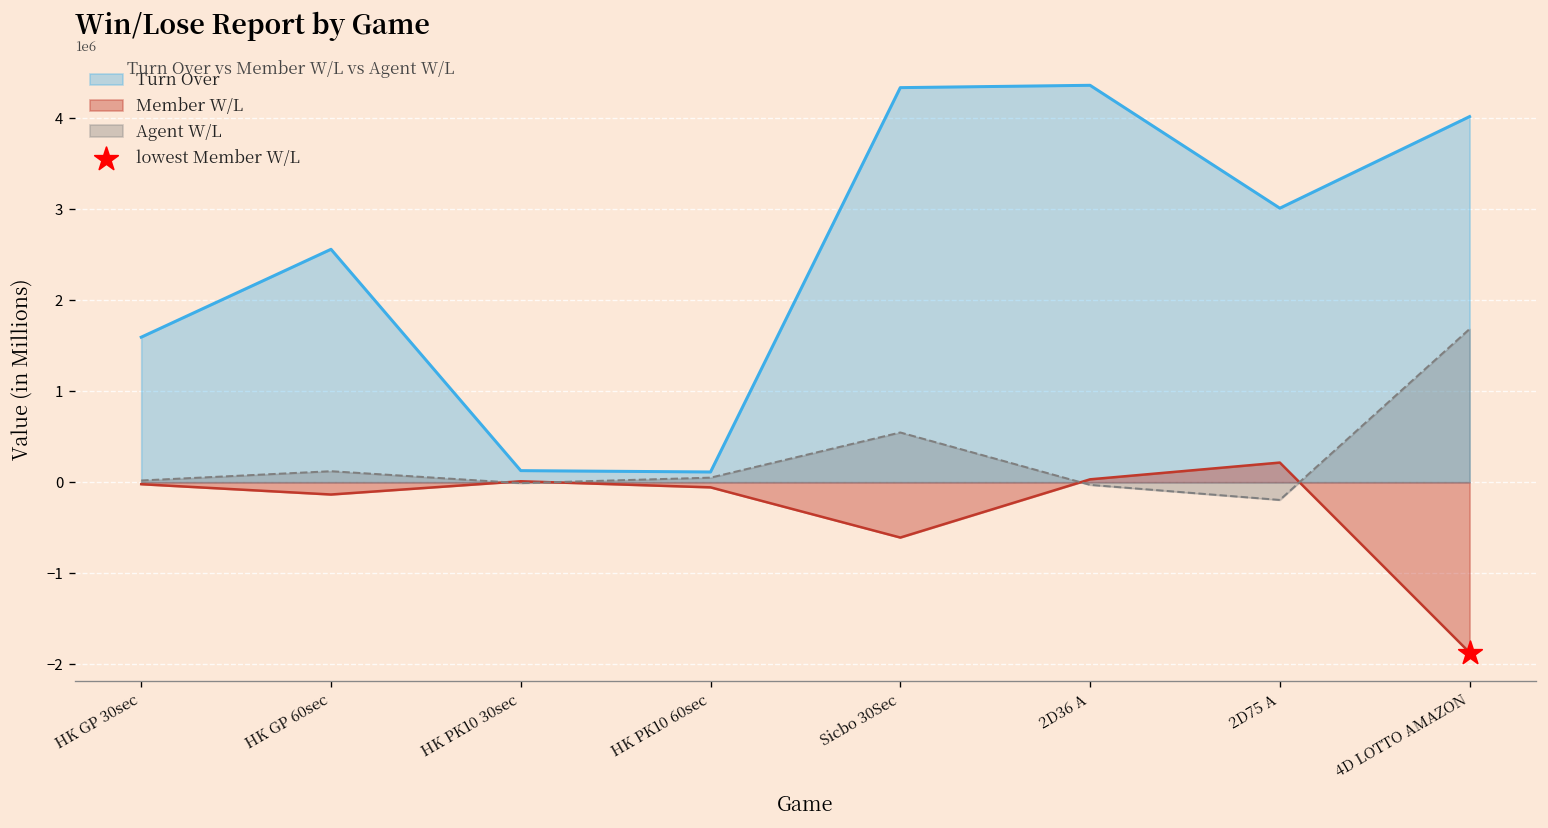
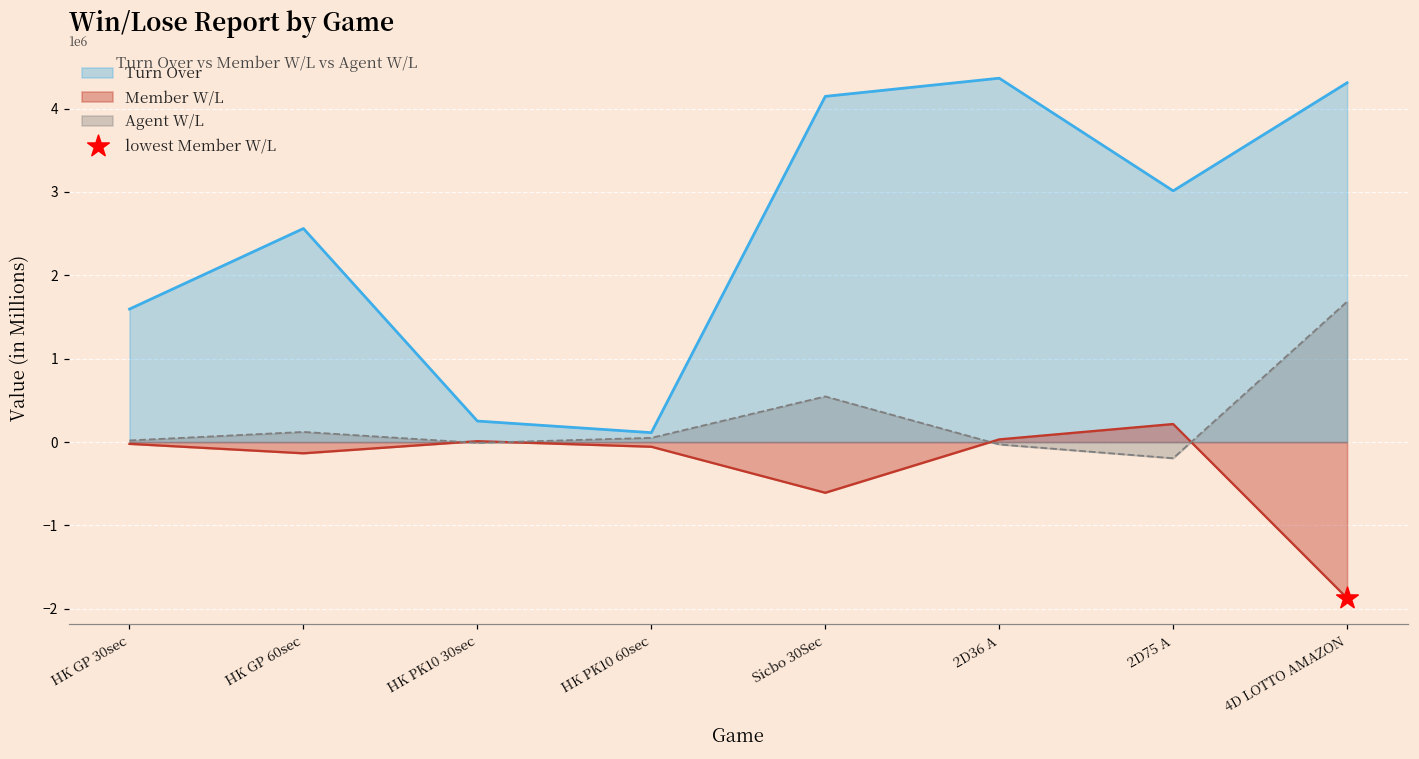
  {
    "Turn Over": {
      "HK GP 30sec": 1.6,
      "HK GP 60sec": 2.6,
-     "HK PK10 30sec": 0.1,
+     "HK PK10 30sec": 0.3,
      "HK PK10 60sec": 0.1,
-     "Sicbo 30Sec": 4.3,
+     "Sicbo 30Sec": 4.1,
      "2D36 A": 4.4,
      "2D75 A": 3.0,
-     "4D LOTTO AMAZON": 4.0
+     "4D LOTTO AMAZON": 4.3
    }
  }
